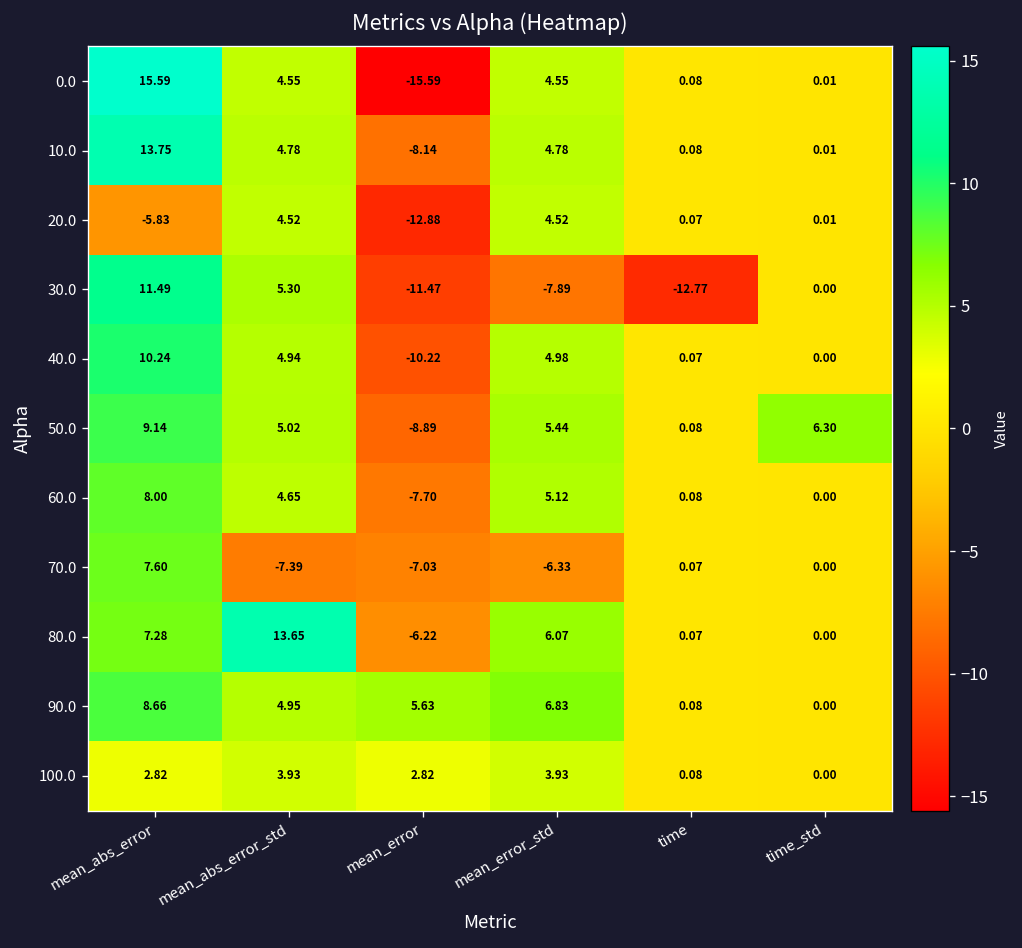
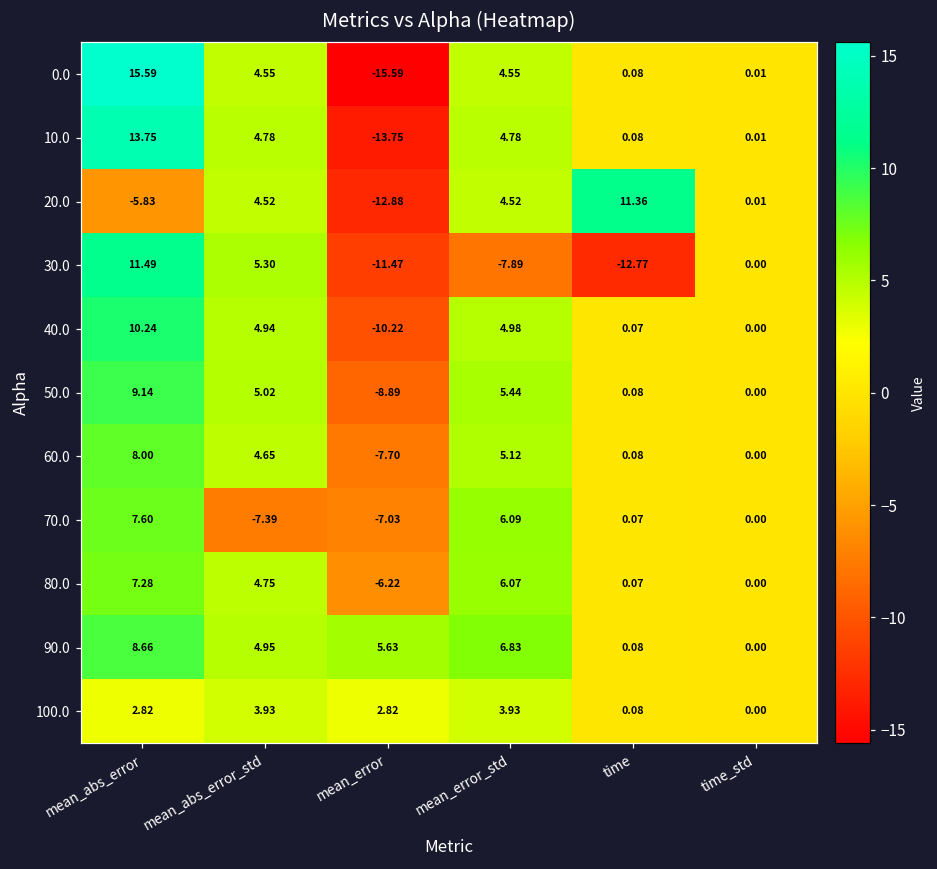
  {
    "0.0": {
      "mean_abs_error": 15.59,
      "mean_abs_error_std": 4.55,
      "mean_error": -15.59,
      "mean_error_std": 4.55,
      "time": 0.08,
      "time_std": 0.01
    },
    "10.0": {
      "mean_abs_error": 13.75,
      "mean_abs_error_std": 4.78,
-     "mean_error": -8.14,
+     "mean_error": -13.75,
      "mean_error_std": 4.78,
      "time": 0.08,
      "time_std": 0.01
    },
    "20.0": {
      "mean_abs_error": -5.83,
      "mean_abs_error_std": 4.52,
      "mean_error": -12.88,
      "mean_error_std": 4.52,
-     "time": 0.07,
+     "time": 11.36,
      "time_std": 0.01
    },
    "30.0": {
      "mean_abs_error": 11.49,
      "mean_abs_error_std": 5.30,
      "mean_error": -11.47,
      "mean_error_std": -7.89,
      "time": -12.77,
      "time_std": 0.00
    },
    "40.0": {
      "mean_abs_error": 10.24,
      "mean_abs_error_std": 4.94,
      "mean_error": -10.22,
      "mean_error_std": 4.98,
      "time": 0.07,
      "time_std": 0.00
    },
    "50.0": {
      "mean_abs_error": 9.14,
      "mean_abs_error_std": 5.02,
      "mean_error": -8.89,
      "mean_error_std": 5.44,
      "time": 0.08,
-     "time_std": 6.30
+     "time_std": 0.00
    },
    "60.0": {
      "mean_abs_error": 8.00,
      "mean_abs_error_std": 4.65,
      "mean_error": -7.70,
      "mean_error_std": 5.12,
      "time": 0.08,
      "time_std": 0.00
    },
    "70.0": {
      "mean_abs_error": 7.60,
      "mean_abs_error_std": -7.39,
      "mean_error": -7.03,
-     "mean_error_std": -6.33,
+     "mean_error_std": 6.09,
      "time": 0.07,
      "time_std": 0.00
    },
    "80.0": {
      "mean_abs_error": 7.28,
-     "mean_abs_error_std": 13.65,
+     "mean_abs_error_std": 4.75,
      "mean_error": -6.22,
      "mean_error_std": 6.07,
      "time": 0.07,
      "time_std": 0.00
    },
    "90.0": {
      "mean_abs_error": 8.66,
      "mean_abs_error_std": 4.95,
      "mean_error": 5.63,
      "mean_error_std": 6.83,
      "time": 0.08,
      "time_std": 0.00
    },
    "100.0": {
      "mean_abs_error": 2.82,
      "mean_abs_error_std": 3.93,
      "mean_error": 2.82,
      "mean_error_std": 3.93,
      "time": 0.08,
      "time_std": 0.00
    }
  }
